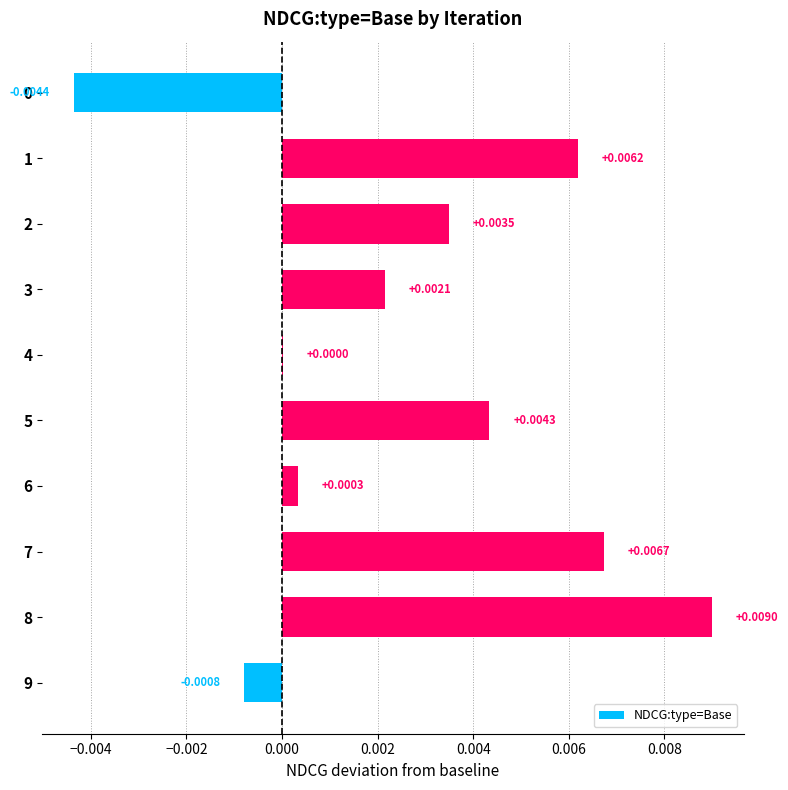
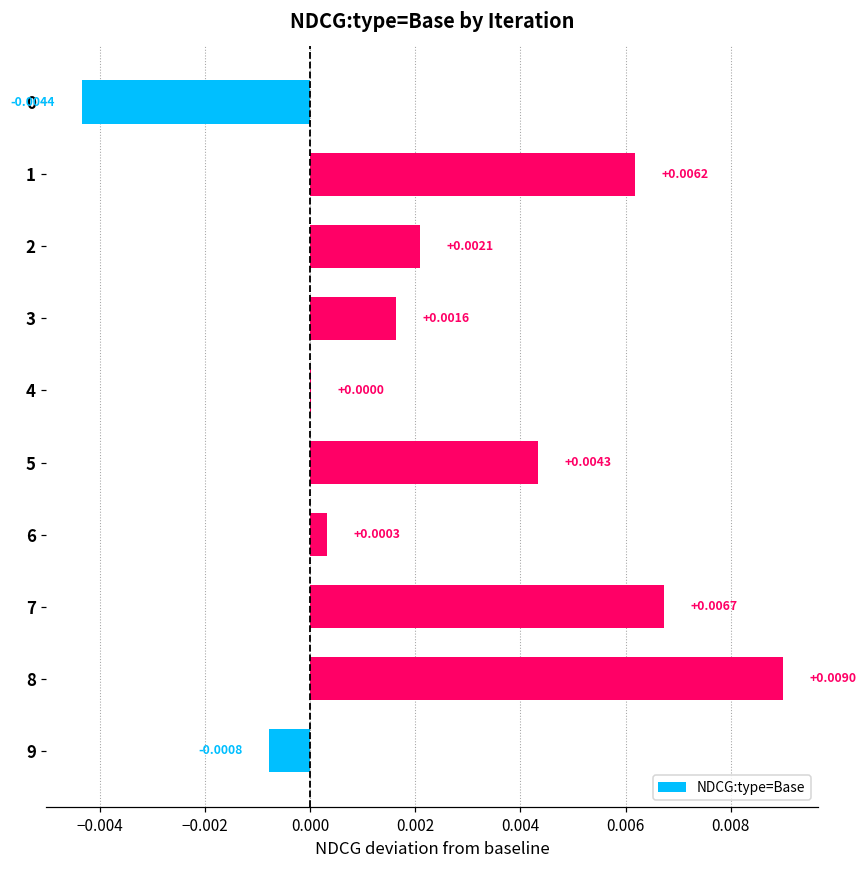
  {
    "0": "-0.0044",
    "1": "+0.0062",
-   "2": "+0.0035",
-   "3": "+0.0021",
+   "2": "+0.0021",
+   "3": "+0.0016",
    "4": "+0.0000",
    "5": "+0.0043",
    "6": "+0.0003",
    "7": "+0.0067",
    "8": "+0.0090",
    "9": "-0.0008"
  }
